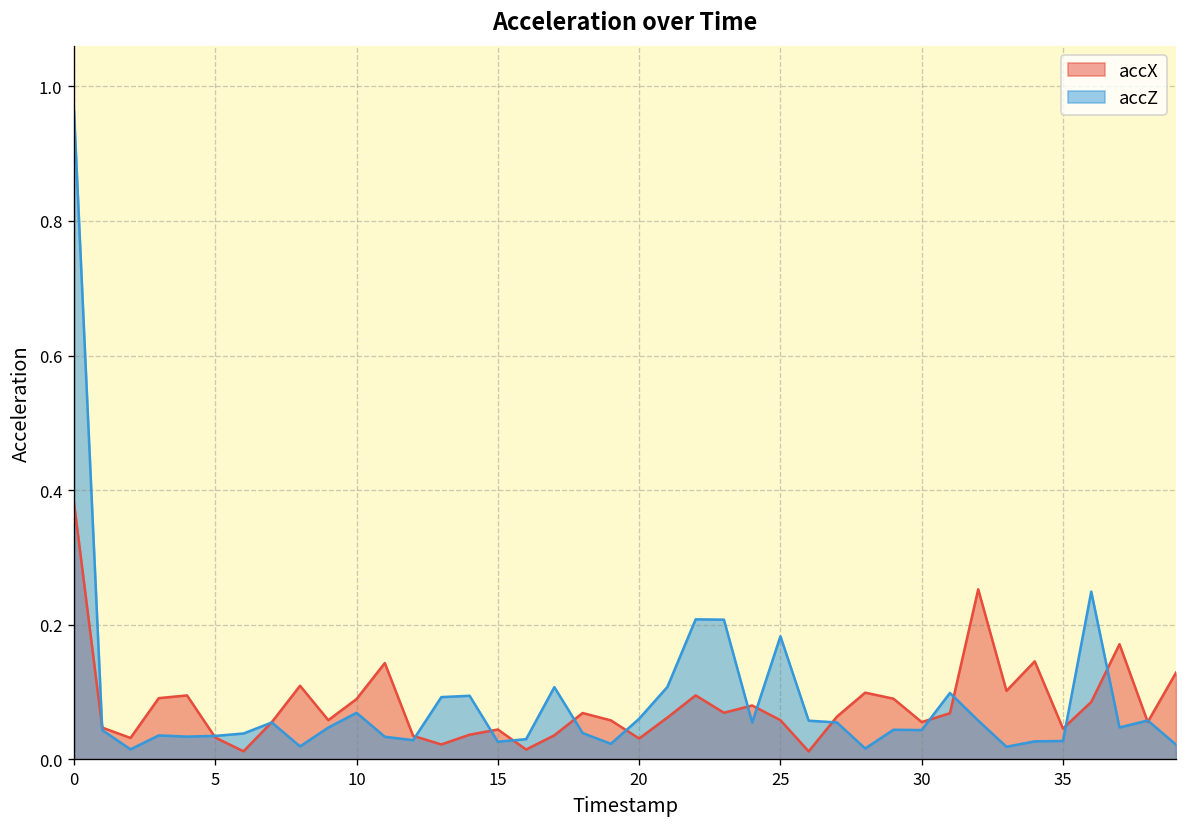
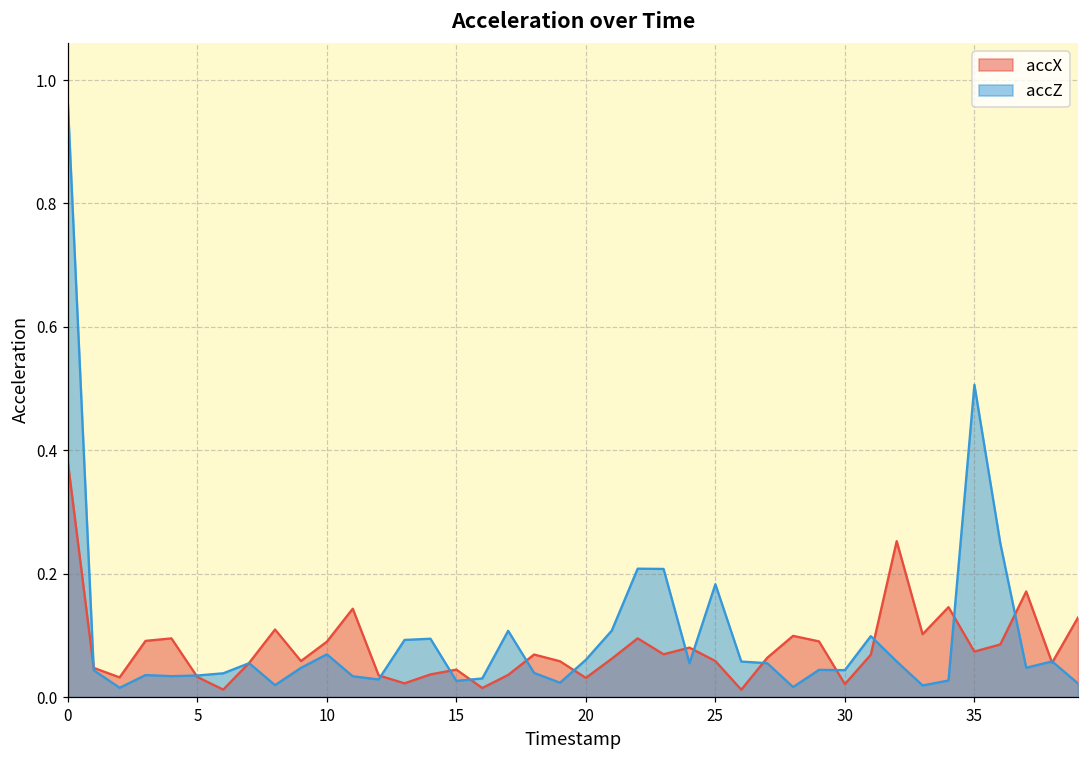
  {
    "accX": {
      "0": 0.38,
      "10": 0.09,
      "15": 0.04,
      "20": 0.03,
      "25": 0.06,
-     "30": 0.06,
-     "35": 0.05
+     "30": 0.02,
+     "35": 0.07
    },
    "accZ": {
      "0": 0.96,
      "10": 0.07,
      "15": 0.03,
      "20": 0.06,
      "25": 0.18,
      "30": 0.04,
-     "35": 0.03
+     "35": 0.51
    }
  }
